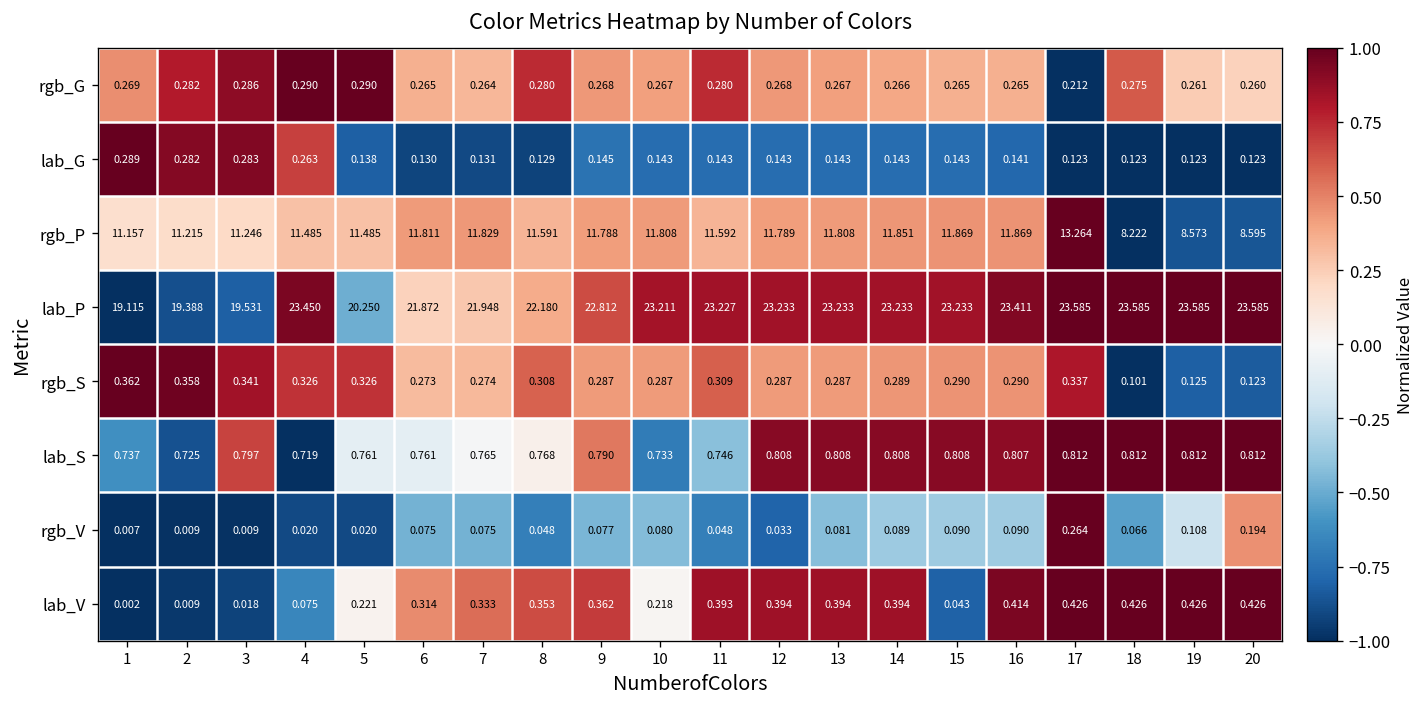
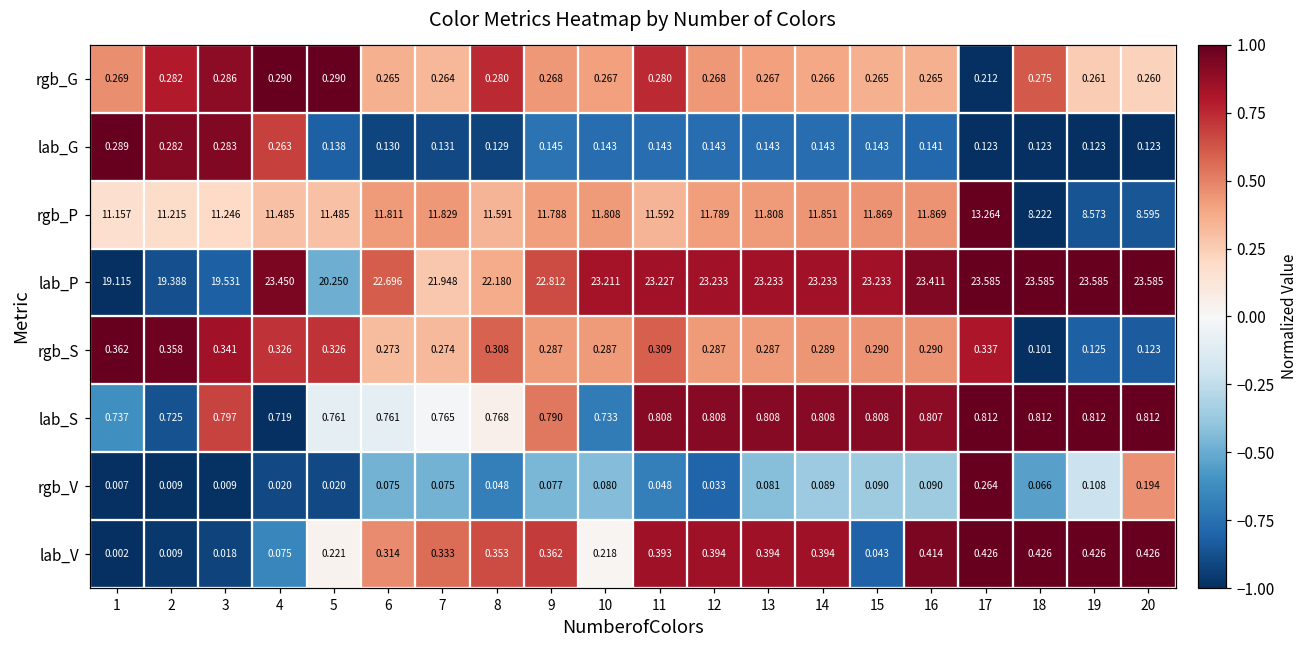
  {
    "rgb_G": {
      "1": 0.269,
      "2": 0.282,
      "3": 0.286,
      "4": 0.290,
      "5": 0.290,
      "6": 0.265,
      "7": 0.264,
      "8": 0.280,
      "9": 0.268,
      "10": 0.267,
      "11": 0.280,
      "12": 0.268,
      "13": 0.267,
      "14": 0.266,
      "15": 0.265,
      "16": 0.265,
      "17": 0.212,
      "18": 0.275,
      "19": 0.261,
      "20": 0.260
    },
    "lab_G": {
      "1": 0.289,
      "2": 0.282,
      "3": 0.283,
      "4": 0.263,
      "5": 0.138,
      "6": 0.130,
      "7": 0.131,
      "8": 0.129,
      "9": 0.145,
      "10": 0.143,
      "11": 0.143,
      "12": 0.143,
      "13": 0.143,
      "14": 0.143,
      "15": 0.143,
      "16": 0.141,
      "17": 0.123,
      "18": 0.123,
      "19": 0.123,
      "20": 0.123
    },
    "rgb_P": {
      "1": 11.157,
      "2": 11.215,
      "3": 11.246,
      "4": 11.485,
      "5": 11.485,
      "6": 11.811,
      "7": 11.829,
      "8": 11.591,
      "9": 11.788,
      "10": 11.808,
      "11": 11.592,
      "12": 11.789,
      "13": 11.808,
      "14": 11.851,
      "15": 11.869,
      "16": 11.869,
      "17": 13.264,
      "18": 8.222,
      "19": 8.573,
      "20": 8.595
    },
    "lab_P": {
      "1": 19.115,
      "2": 19.388,
      "3": 19.531,
      "4": 23.450,
      "5": 20.250,
-     "6": 21.872,
+     "6": 22.696,
      "7": 21.948,
      "8": 22.180,
      "9": 22.812,
      "10": 23.211,
      "11": 23.227,
      "12": 23.233,
      "13": 23.233,
      "14": 23.233,
      "15": 23.233,
      "16": 23.411,
      "17": 23.585,
      "18": 23.585,
      "19": 23.585,
      "20": 23.585
    },
    "rgb_S": {
      "1": 0.362,
      "2": 0.358,
      "3": 0.341,
      "4": 0.326,
      "5": 0.326,
      "6": 0.273,
      "7": 0.274,
      "8": 0.308,
      "9": 0.287,
      "10": 0.287,
      "11": 0.309,
      "12": 0.287,
      "13": 0.287,
      "14": 0.289,
      "15": 0.290,
      "16": 0.290,
      "17": 0.337,
      "18": 0.101,
      "19": 0.125,
      "20": 0.123
    },
    "lab_S": {
      "1": 0.737,
      "2": 0.725,
      "3": 0.797,
      "4": 0.719,
      "5": 0.761,
      "6": 0.761,
      "7": 0.765,
      "8": 0.768,
      "9": 0.790,
      "10": 0.733,
-     "11": 0.746,
+     "11": 0.808,
      "12": 0.808,
      "13": 0.808,
      "14": 0.808,
      "15": 0.808,
      "16": 0.807,
      "17": 0.812,
      "18": 0.812,
      "19": 0.812,
      "20": 0.812
    },
    "rgb_V": {
      "1": 0.007,
      "2": 0.009,
      "3": 0.009,
      "4": 0.020,
      "5": 0.020,
      "6": 0.075,
      "7": 0.075,
      "8": 0.048,
      "9": 0.077,
      "10": 0.080,
      "11": 0.048,
      "12": 0.033,
      "13": 0.081,
      "14": 0.089,
      "15": 0.090,
      "16": 0.090,
      "17": 0.264,
      "18": 0.066,
      "19": 0.108,
      "20": 0.194
    },
    "lab_V": {
      "1": 0.002,
      "2": 0.009,
      "3": 0.018,
      "4": 0.075,
      "5": 0.221,
      "6": 0.314,
      "7": 0.333,
      "8": 0.353,
      "9": 0.362,
      "10": 0.218,
      "11": 0.393,
      "12": 0.394,
      "13": 0.394,
      "14": 0.394,
      "15": 0.043,
      "16": 0.414,
      "17": 0.426,
      "18": 0.426,
      "19": 0.426,
      "20": 0.426
    }
  }
